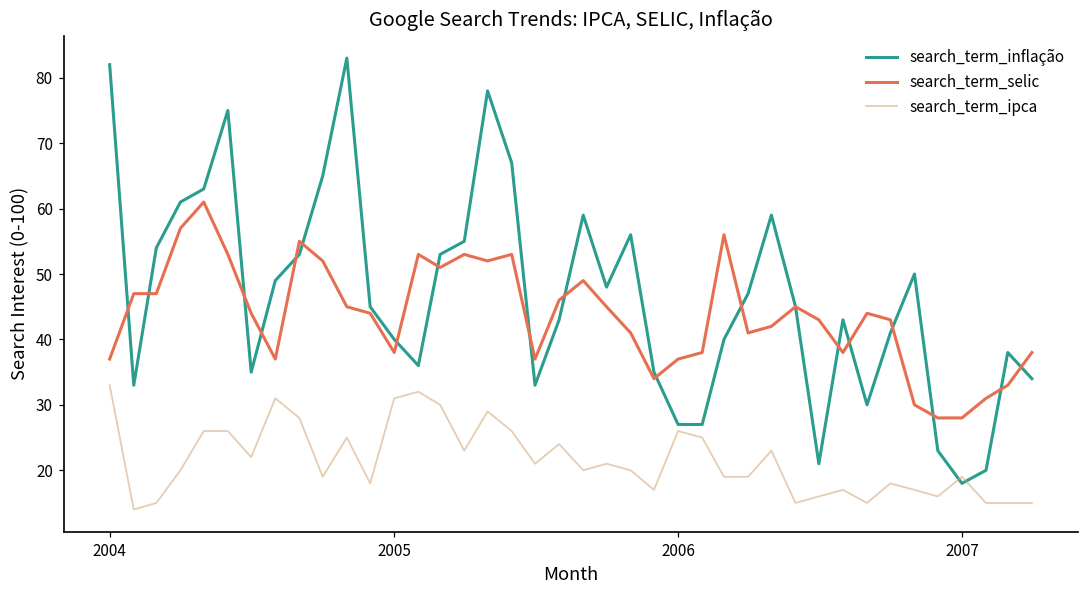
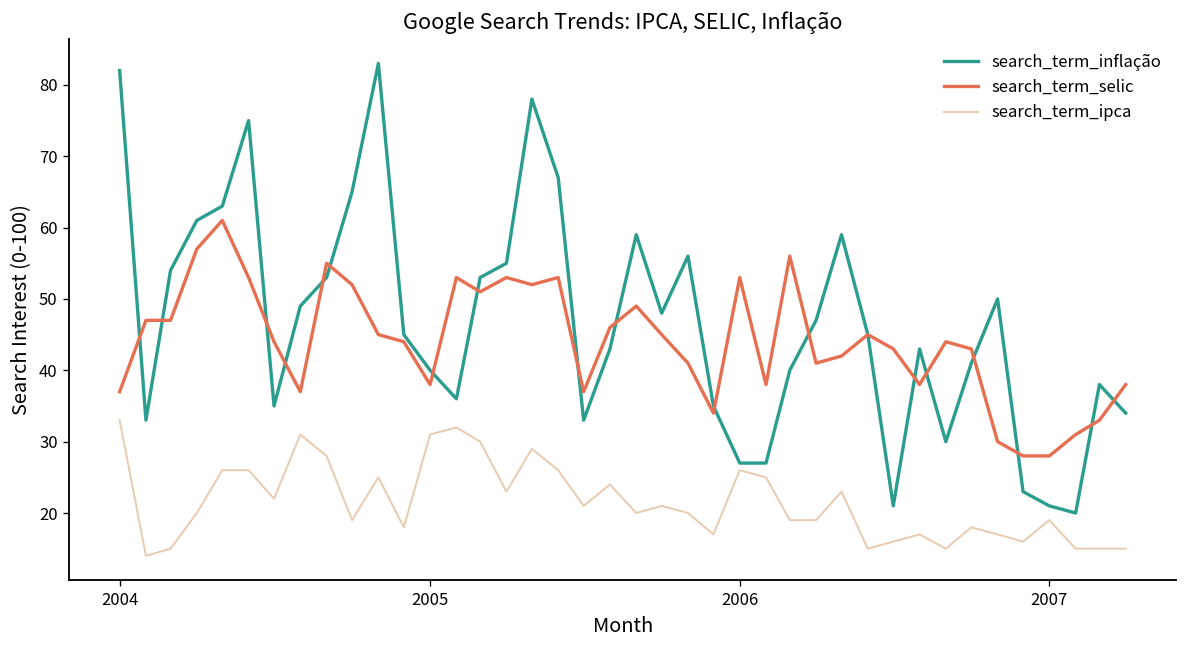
  {
    "search_term_inflação": {
      "2004": 82,
      "2005": 40,
      "2006": 27,
-     "2007": 18
+     "2007": 21
    },
    "search_term_selic": {
      "2004": 37,
      "2005": 38,
-     "2006": 37,
+     "2006": 53,
      "2007": 28
    },
    "search_term_ipca": {
      "2004": 33,
      "2005": 31,
      "2006": 26,
      "2007": 19
    }
  }
